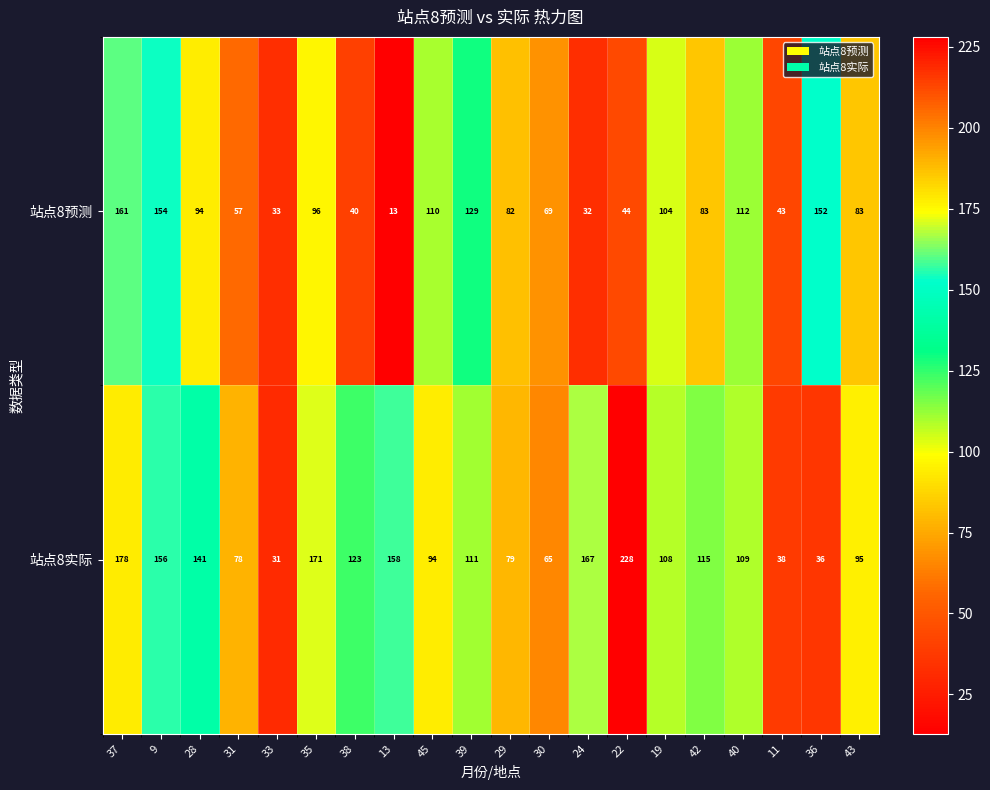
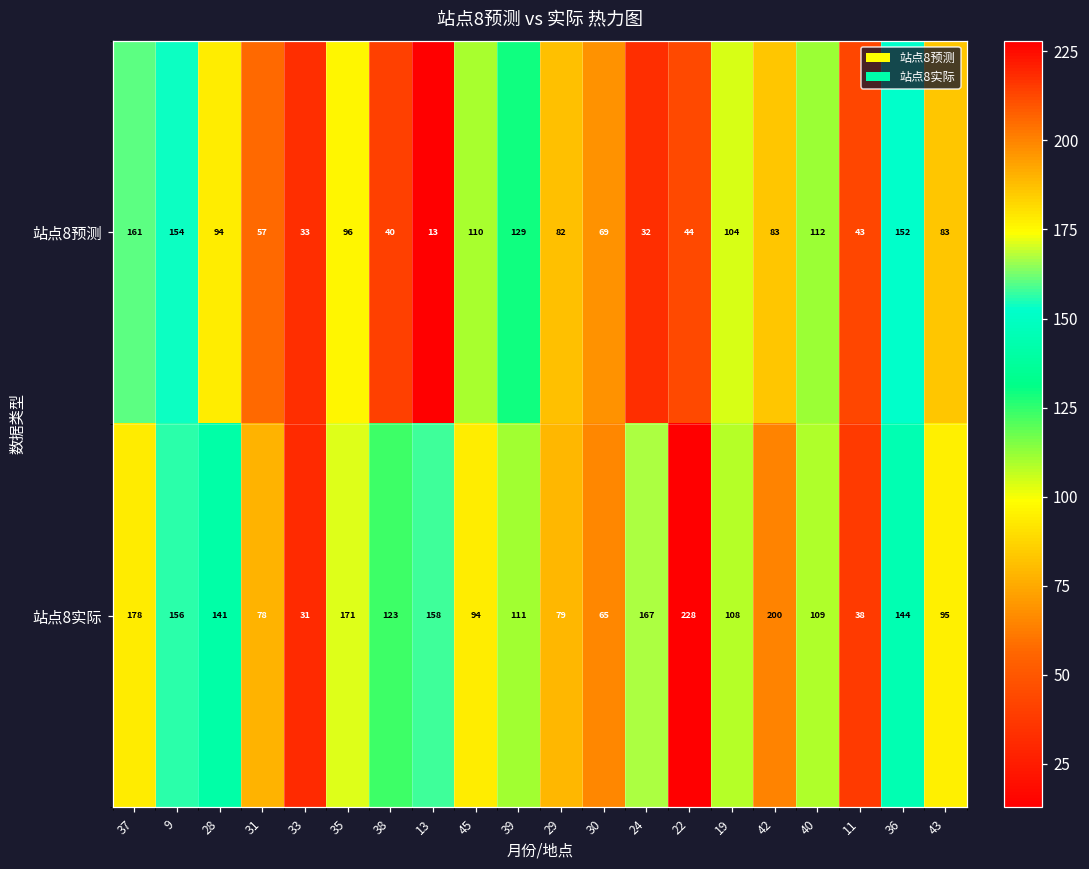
  {
    "站点8预测": {
      "37": 161,
      "9": 154,
      "28": 94,
      "31": 57,
      "33": 33,
      "35": 96,
      "38": 40,
      "13": 13,
      "45": 110,
      "39": 129,
      "29": 82,
      "30": 69,
      "24": 32,
      "22": 44,
      "19": 104,
      "42": 83,
      "40": 112,
      "11": 43,
      "36": 152,
      "43": 83
    },
    "站点8实际": {
      "37": 178,
      "9": 156,
      "28": 141,
      "31": 78,
      "33": 31,
      "35": 171,
      "38": 123,
      "13": 158,
      "45": 94,
      "39": 111,
      "29": 79,
      "30": 65,
      "24": 167,
      "22": 228,
      "19": 108,
-     "42": 115,
+     "42": 200,
      "40": 109,
      "11": 38,
-     "36": 36,
+     "36": 144,
      "43": 95
    }
  }
